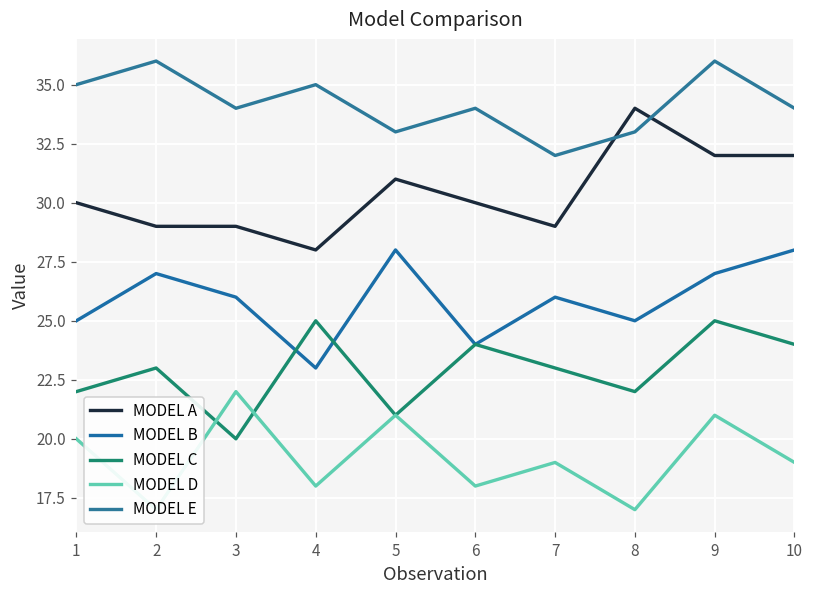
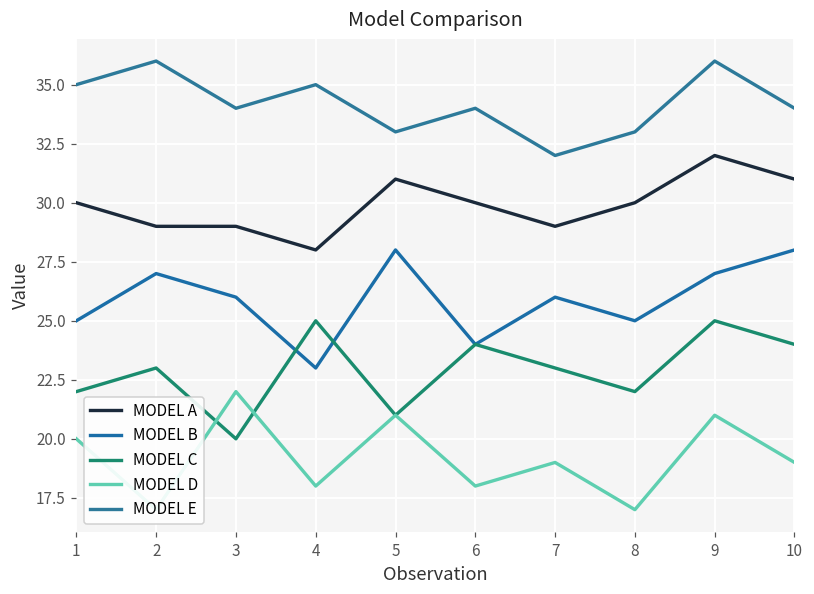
  {
    "MODEL A": {
      "1": 30,
      "2": 29,
      "3": 29,
      "4": 28,
      "5": 31,
      "6": 30,
      "7": 29,
-     "8": 34,
+     "8": 30,
      "9": 32,
-     "10": 32
+     "10": 31
    },
    "MODEL D": {
      "1": 20,
      "3": 22,
      "4": 18,
      "6": 18,
      "7": 19,
      "8": 17,
      "9": 21,
      "10": 19
    }
  }
